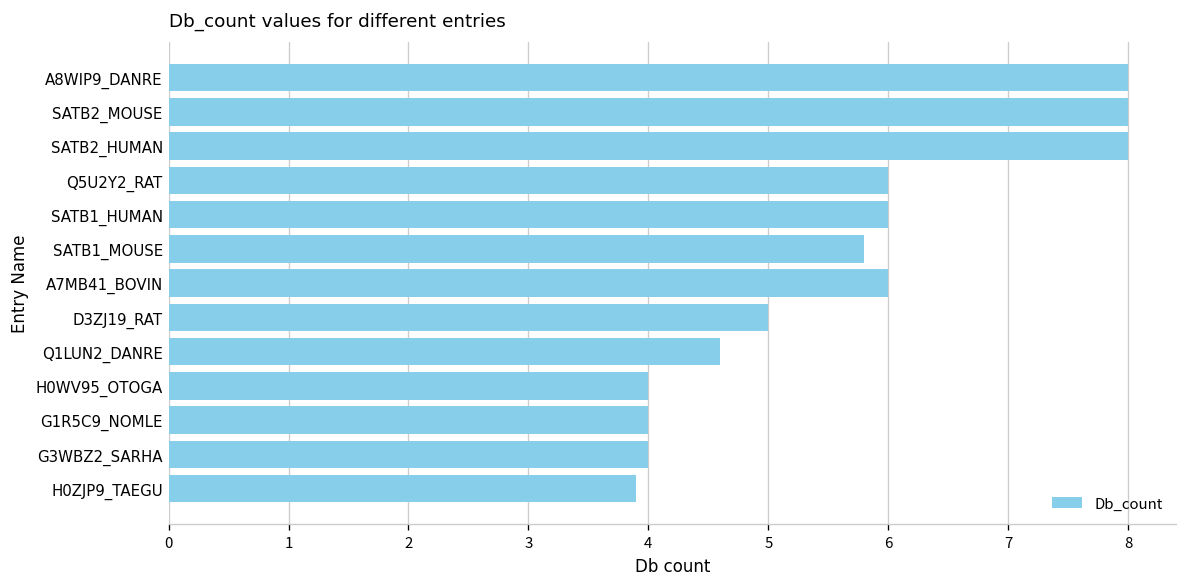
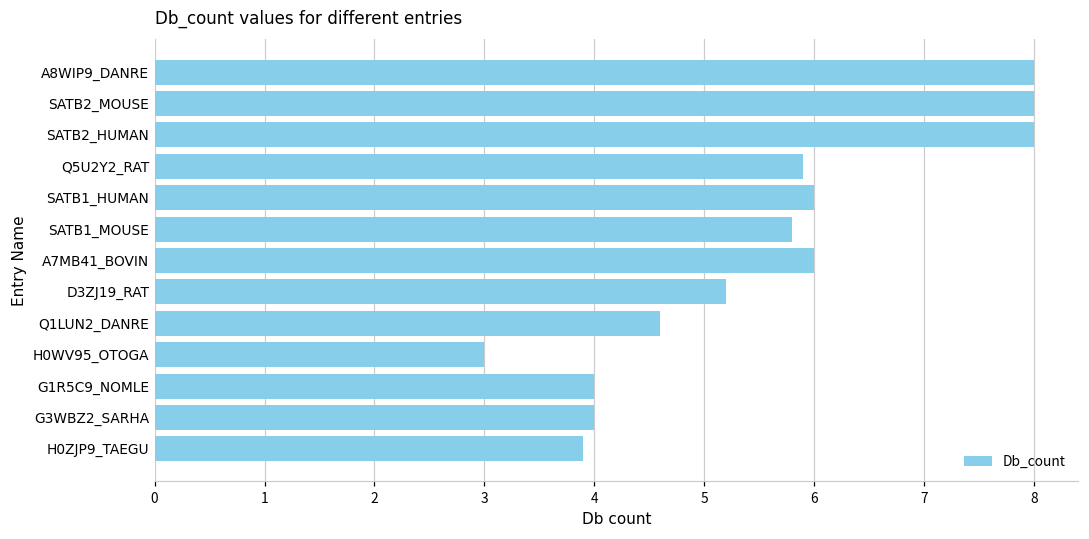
  {
    "A8WIP9_DANRE": 8.0,
    "SATB2_MOUSE": 8.0,
    "SATB2_HUMAN": 8.0,
-   "Q5U2Y2_RAT": 6.0,
+   "Q5U2Y2_RAT": 5.9,
    "SATB1_HUMAN": 6.0,
    "SATB1_MOUSE": 5.8,
    "A7MB41_BOVIN": 6.0,
-   "D3ZJ19_RAT": 5.0,
+   "D3ZJ19_RAT": 5.2,
    "Q1LUN2_DANRE": 4.6,
-   "H0WV95_OTOGA": 4,
+   "H0WV95_OTOGA": 3,
    "G1R5C9_NOMLE": 4.0,
    "G3WBZ2_SARHA": 4.0,
    "H0ZJP9_TAEGU": 3.9
  }
